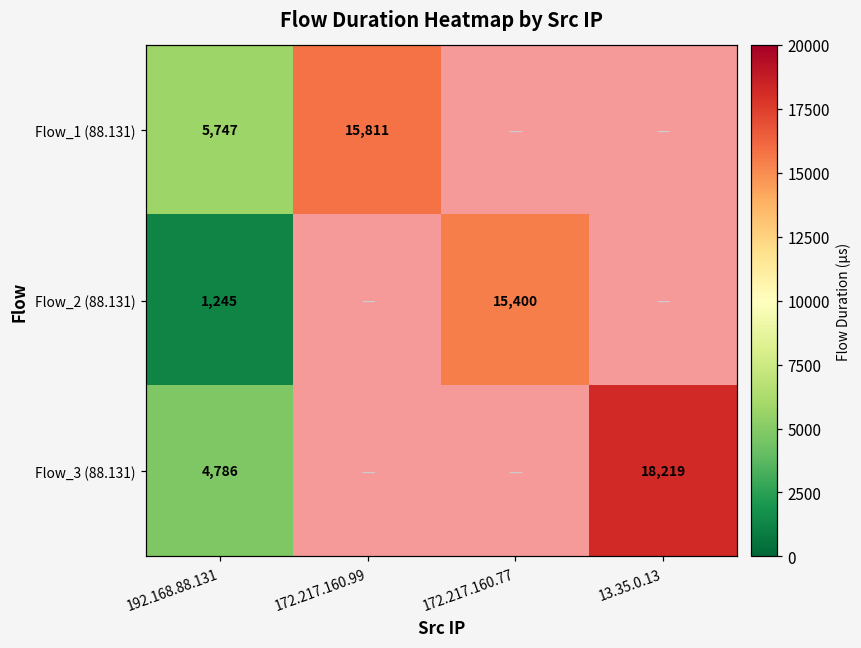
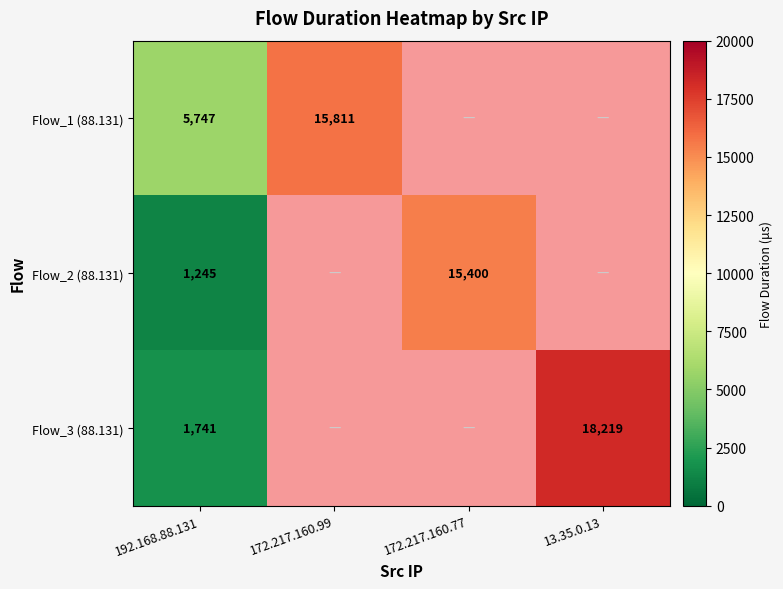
  {
    "Flow_1 (88.131)": {
      "192.168.88.131": "5,747",
      "172.217.160.99": "15,811"
    },
    "Flow_2 (88.131)": {
      "192.168.88.131": "1,245",
      "172.217.160.77": "15,400"
    },
    "Flow_3 (88.131)": {
-     "192.168.88.131": "4,786",
+     "192.168.88.131": "1,741",
      "13.35.0.13": "18,219"
    }
  }
